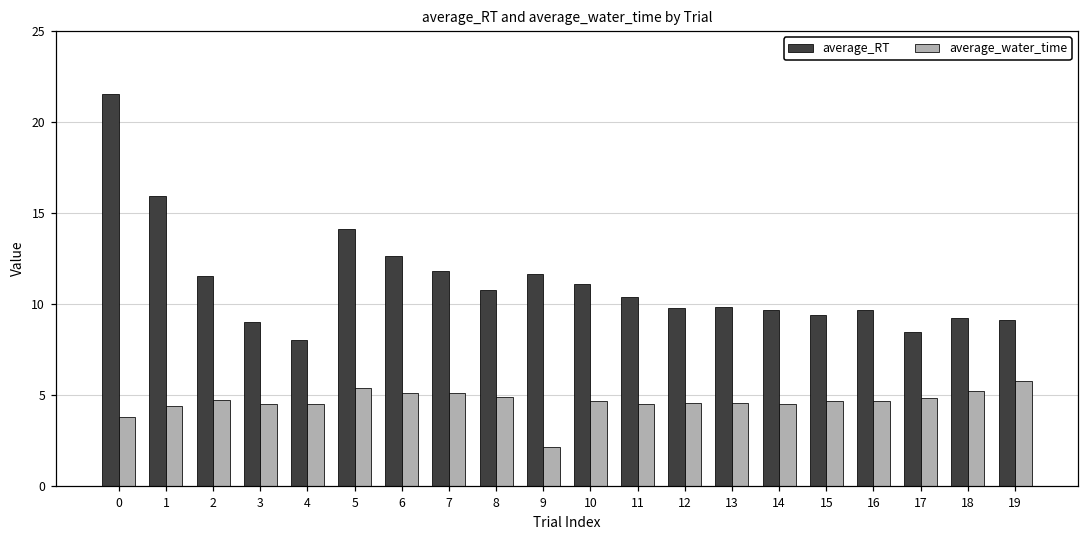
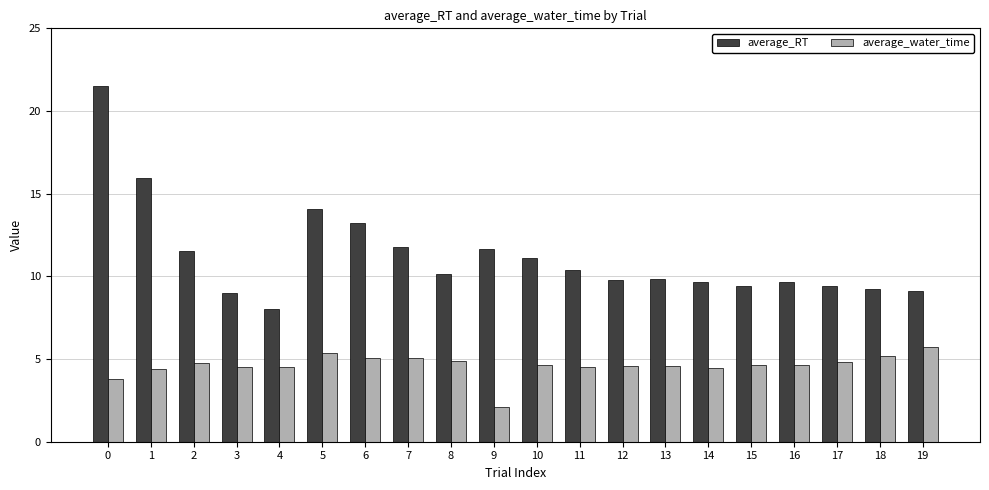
  {
    "average_RT": {
      "0": 21.5,
      "1": 16.0,
      "2": 11.5,
      "3": 9.0,
      "4": 8.0,
      "5": 14.1,
-     "6": 12.6,
+     "6": 13.2,
      "7": 11.8,
-     "8": 10.8,
+     "8": 10.1,
      "9": 11.6,
      "10": 11.1,
      "11": 10.4,
      "12": 9.8,
      "13": 9.8,
      "14": 9.7,
      "15": 9.4,
      "16": 9.7,
-     "17": 8.5,
+     "17": 9.4,
      "18": 9.2,
      "19": 9.1
    },
    "average_water_time": {
      "0": 3.8,
      "1": 4.4,
      "2": 4.7,
      "3": 4.5,
      "4": 4.5,
      "5": 5.4,
      "6": 5.1,
      "7": 5.1,
      "8": 4.9,
      "9": 2.1,
      "10": 4.7,
      "11": 4.5,
      "12": 4.6,
      "13": 4.6,
      "14": 4.5,
      "15": 4.6,
      "16": 4.6,
      "17": 4.8,
      "18": 5.2,
      "19": 5.8
    }
  }
